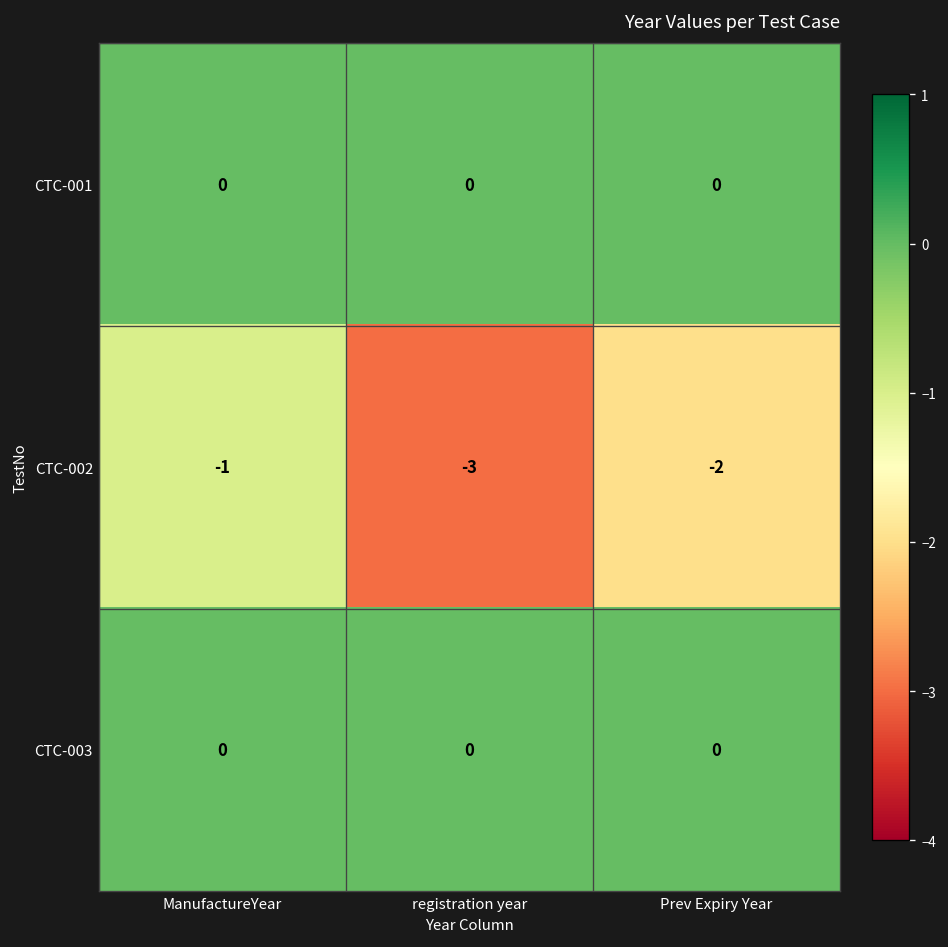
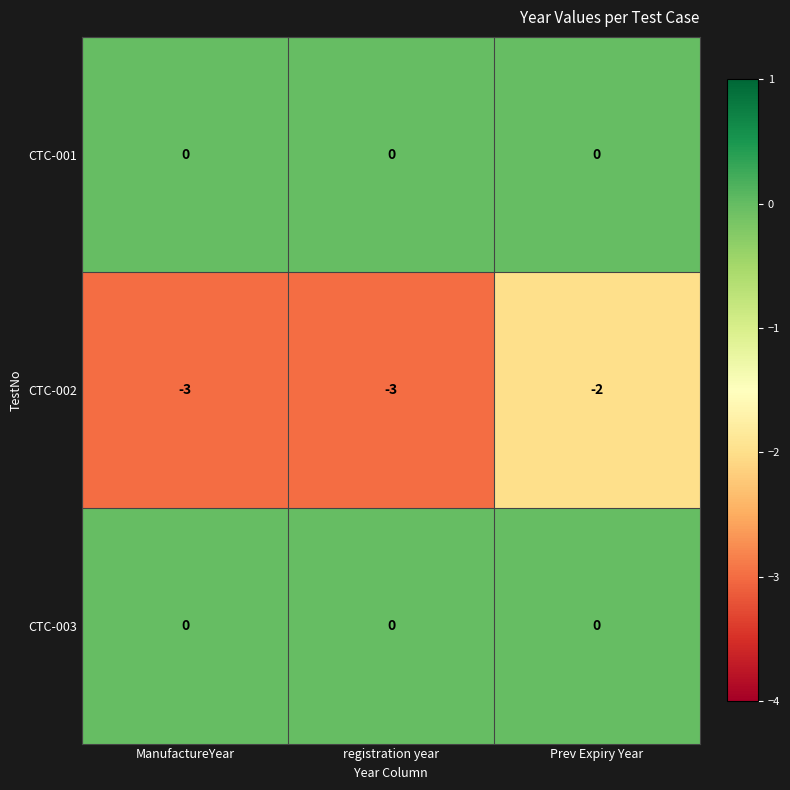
  {
    "CTC-001": {
      "ManufactureYear": 0,
      "registration year": 0,
      "Prev Expiry Year": 0
    },
    "CTC-002": {
-     "ManufactureYear": -1,
+     "ManufactureYear": -3,
      "registration year": -3,
      "Prev Expiry Year": -2
    },
    "CTC-003": {
      "ManufactureYear": 0,
      "registration year": 0,
      "Prev Expiry Year": 0
    }
  }
